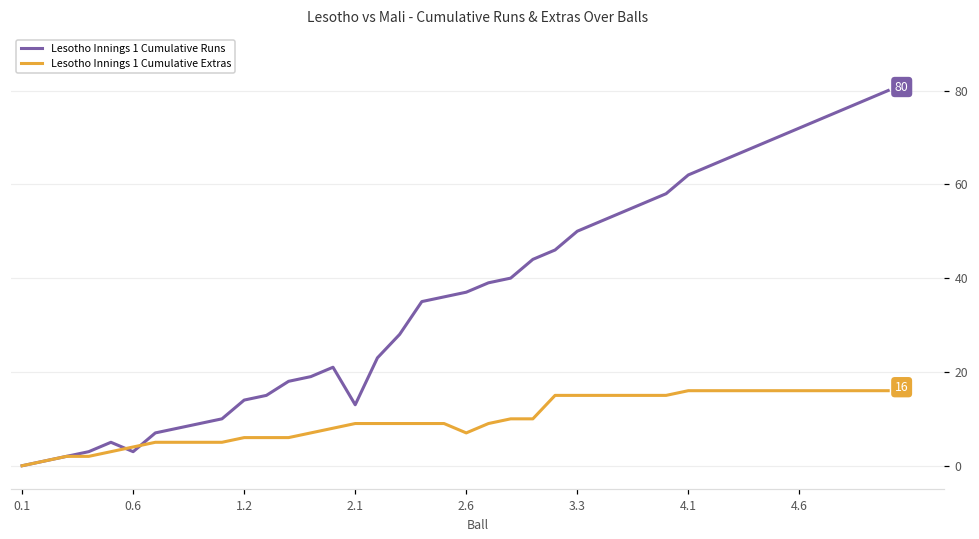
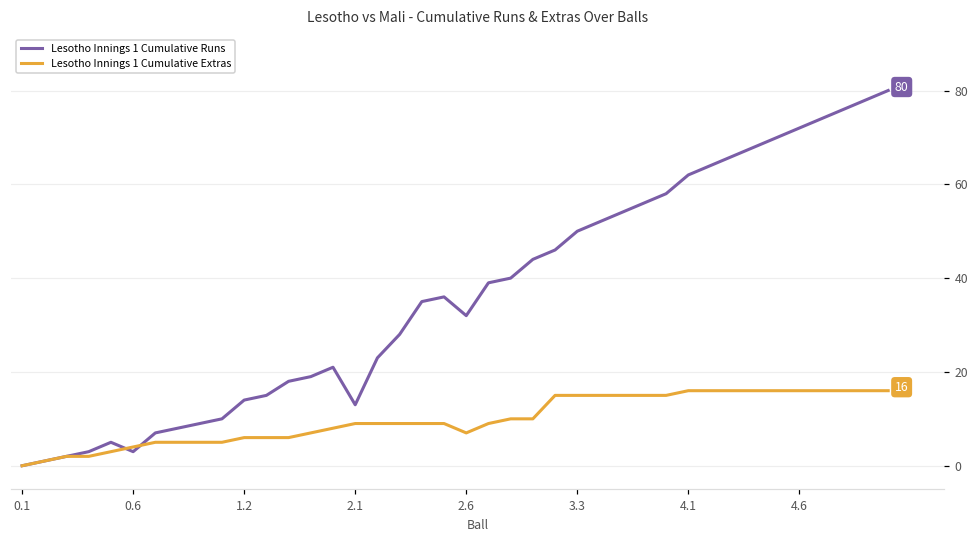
  {
    "Lesotho Innings 1 Cumulative Runs": {
      "0.6": 3,
      "1.2": 14,
      "2.1": 13,
-     "2.6": 37,
+     "2.6": 32,
      "3.3": 50,
      "4.1": 62,
      "4.6": 72
    },
    "Lesotho Innings 1 Cumulative Extras": {
      "0.6": 4,
      "1.2": 6,
      "2.1": 9,
      "2.6": 7,
      "3.3": 15,
      "4.1": 16,
      "4.6": 16
    }
  }
